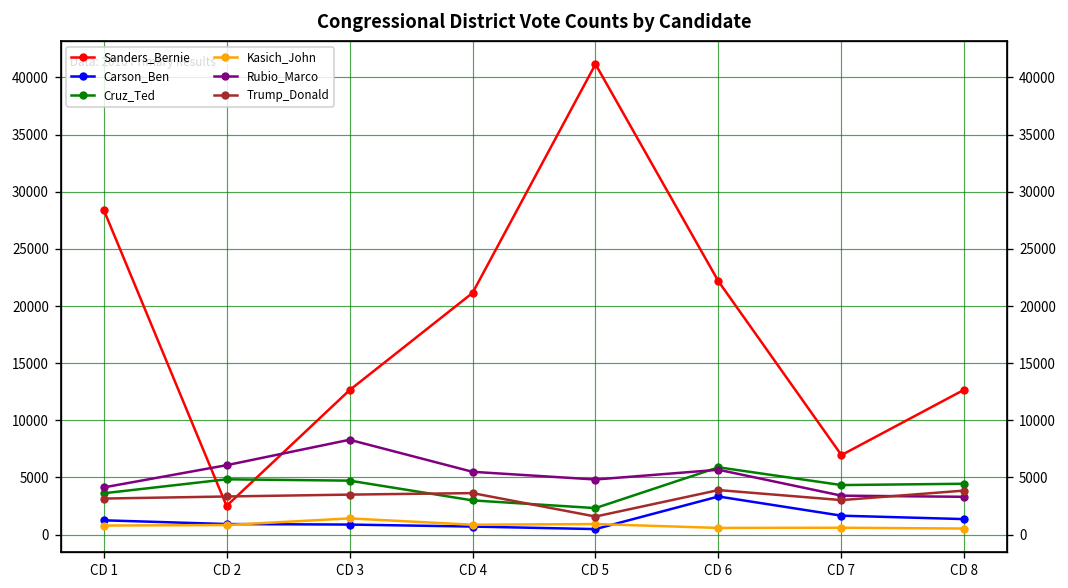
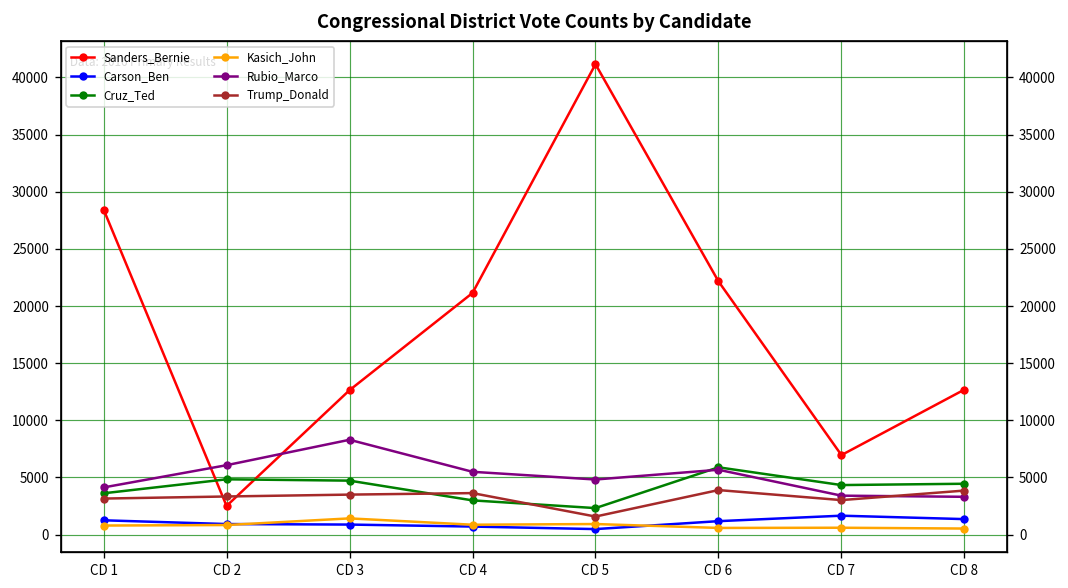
  {
    "Sanders_Bernie": {
      "CD 1": 28000,
      "CD 2": 3000,
      "CD 3": 13000,
      "CD 4": 21000,
      "CD 5": 41000,
      "CD 6": 22000,
      "CD 7": 7000,
      "CD 8": 13000
    },
    "Carson_Ben": {
      "CD 1": 1000,
      "CD 3": 1000,
      "CD 5": 0,
-     "CD 6": 3000,
+     "CD 6": 1000,
      "CD 7": 2000,
      "CD 8": 1000
    },
    "Cruz_Ted": {
      "CD 1": 4000,
      "CD 2": 5000,
      "CD 3": 5000,
      "CD 4": 3000,
      "CD 5": 2000,
      "CD 7": 4000,
      "CD 8": 4000
    },
    "Kasich_John": {
      "CD 1": 1000,
      "CD 3": 1000,
      "CD 5": 1000,
      "CD 6": 1000,
      "CD 7": 1000,
      "CD 8": 1000
    },
    "Rubio_Marco": {
      "CD 1": 4000,
      "CD 2": 6000,
      "CD 3": 8000,
      "CD 4": 5000,
      "CD 5": 5000,
      "CD 7": 3000,
      "CD 8": 3000
    },
    "Trump_Donald": {
      "CD 1": 3000,
      "CD 2": 3000,
      "CD 3": 3000,
      "CD 4": 4000,
      "CD 5": 2000,
      "CD 6": 4000,
      "CD 7": 3000,
      "CD 8": 4000
    }
  }
